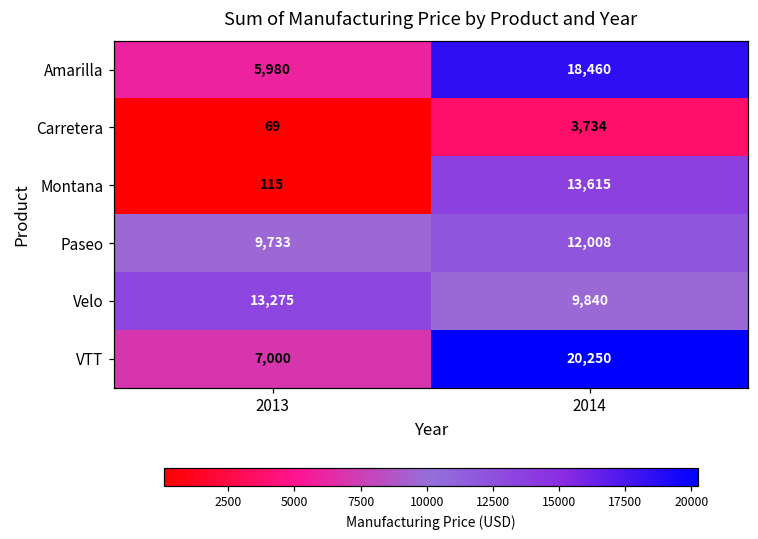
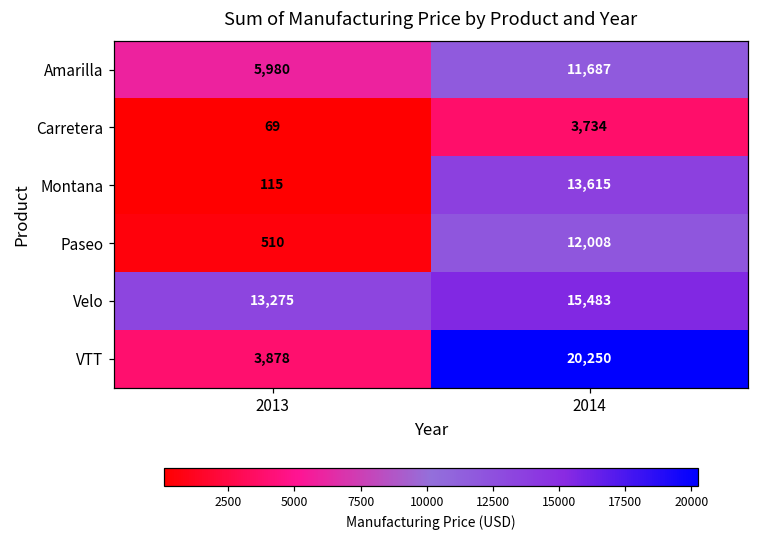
  {
    "Amarilla": {
      "2013": "5,980",
-     "2014": "18,460"
+     "2014": "11,687"
    },
    "Carretera": {
      "2013": "69",
      "2014": "3,734"
    },
    "Montana": {
      "2013": "115",
      "2014": "13,615"
    },
    "Paseo": {
-     "2013": "9,733",
+     "2013": "510",
      "2014": "12,008"
    },
    "Velo": {
      "2013": "13,275",
-     "2014": "9,840"
+     "2014": "15,483"
    },
    "VTT": {
-     "2013": "7,000",
+     "2013": "3,878",
      "2014": "20,250"
    }
  }
